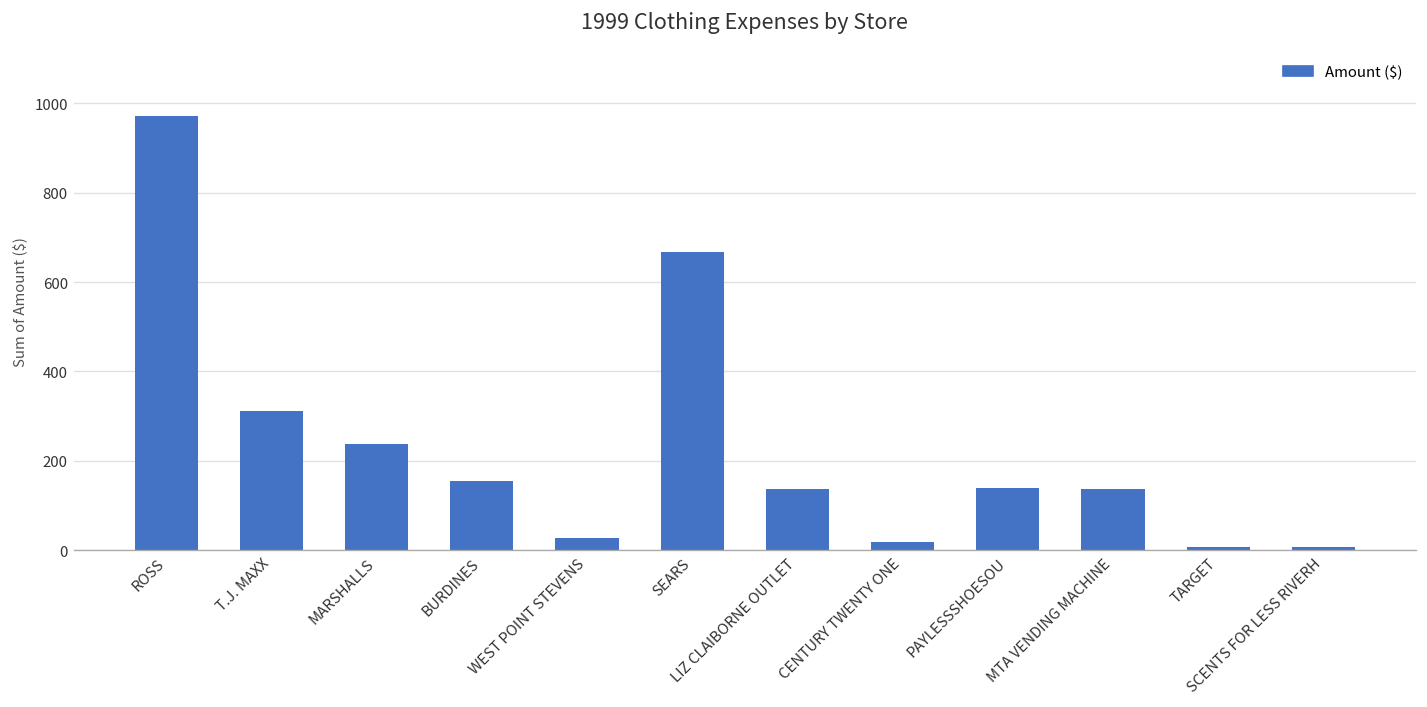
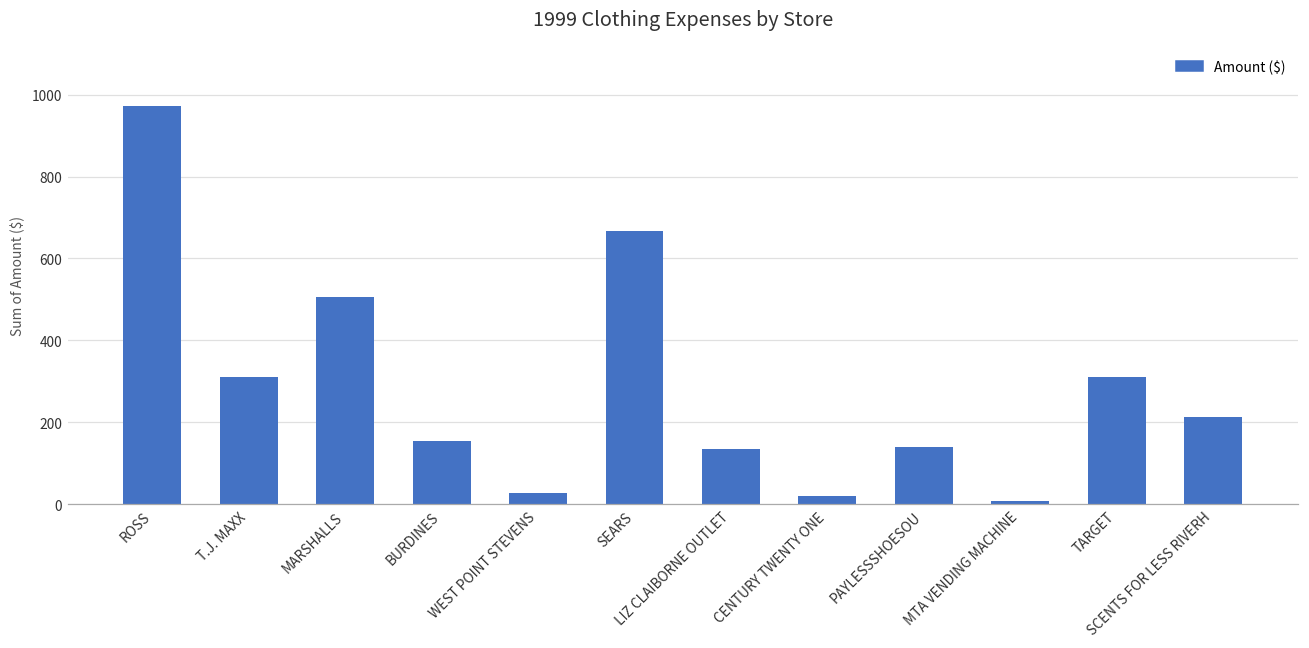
  {
    "ROSS": 970,
    "T.J. MAXX": 310,
-   "MARSHALLS": 240,
+   "MARSHALLS": 510,
    "BURDINES": 160,
    "WEST POINT STEVENS": 30,
    "SEARS": 670,
    "LIZ CLAIBORNE OUTLET": 140,
    "CENTURY TWENTY ONE": 20,
    "PAYLESSSHOESOU": 140,
-   "MTA VENDING MACHINE": 140,
-   "TARGET": 10,
-   "SCENTS FOR LESS RIVERH": 10
+   "MTA VENDING MACHINE": 10,
+   "TARGET": 310,
+   "SCENTS FOR LESS RIVERH": 210
  }
